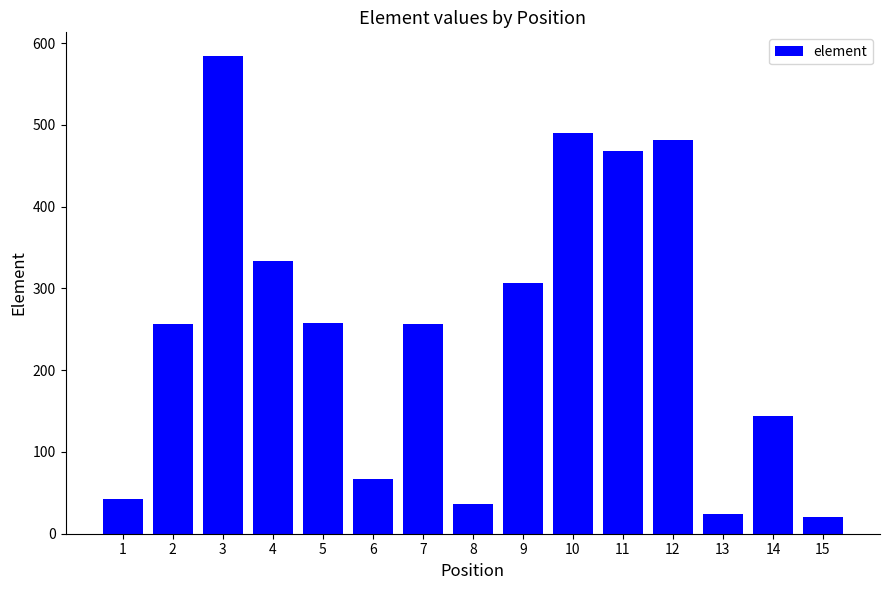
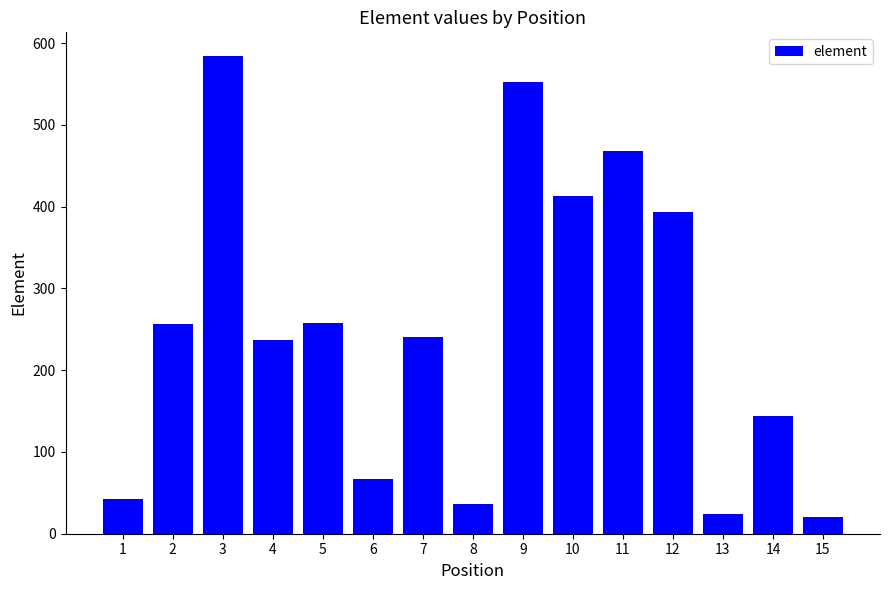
  {
    "1": 40,
    "2": 260,
    "3": 580,
-   "4": 330,
+   "4": 240,
    "5": 260,
    "6": 70,
-   "7": 260,
+   "7": 240,
    "8": 40,
-   "9": 310,
-   "10": 490,
+   "9": 550,
+   "10": 410,
    "11": 470,
-   "12": 480,
+   "12": 390,
    "13": 20,
    "14": 140,
    "15": 20
  }
